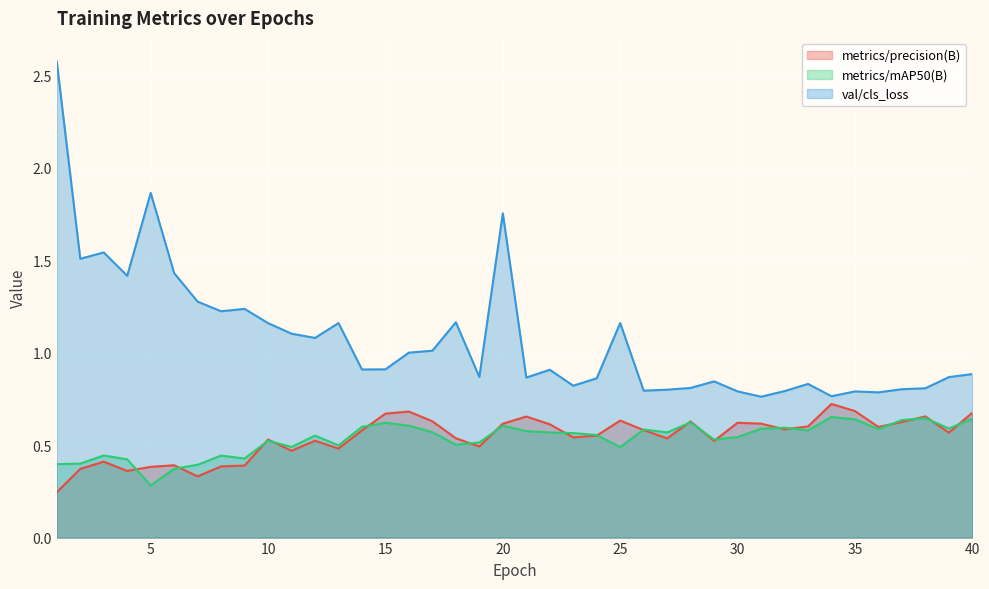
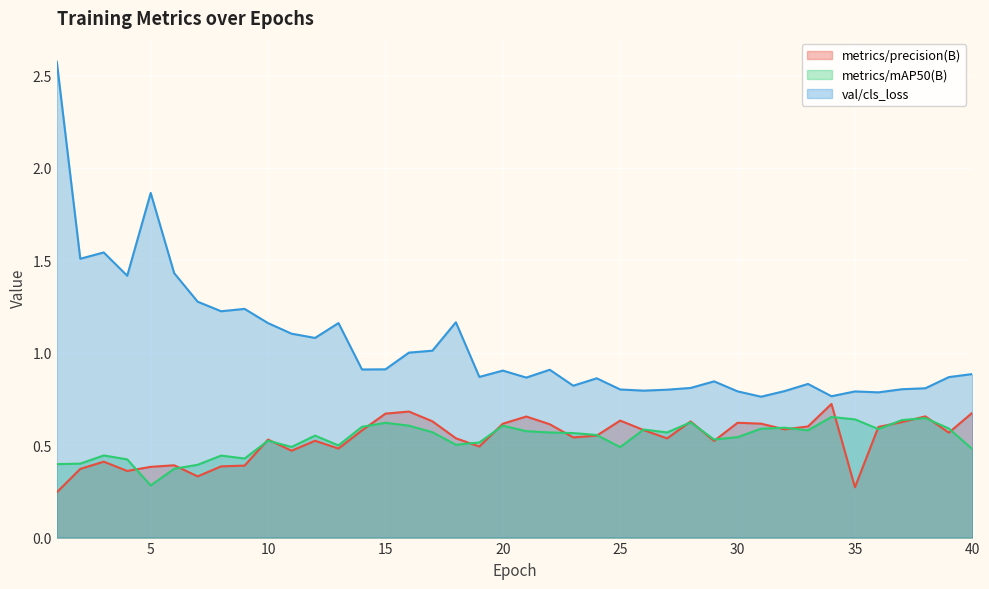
  {
    "metrics/precision(B)": {
      "5": 0.38,
      "15": 0.67,
      "25": 0.63,
      "30": 0.62,
-     "35": 0.68,
+     "35": 0.27,
      "40": 0.67
    },
    "metrics/mAP50(B)": {
      "5": 0.28,
      "15": 0.62,
      "25": 0.49,
      "30": 0.54,
      "35": 0.64,
-     "40": 0.64
+     "40": 0.48
    },
    "val/cls_loss": {
      "5": 1.86,
      "10": 1.16,
      "15": 0.91,
-     "20": 1.75,
-     "25": 1.16,
+     "20": 0.90,
+     "25": 0.80,
      "30": 0.79,
      "35": 0.79,
      "40": 0.88
    }
  }
